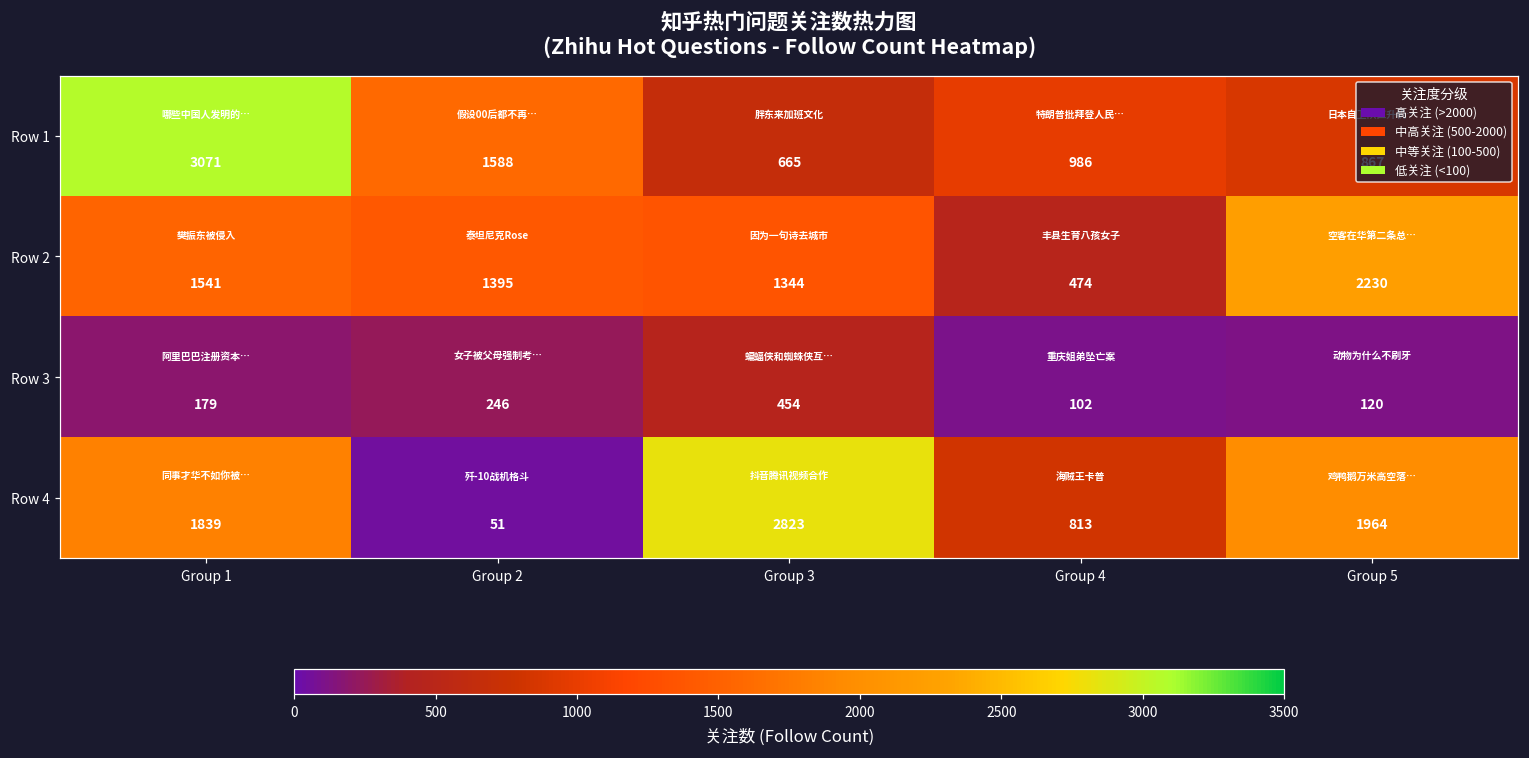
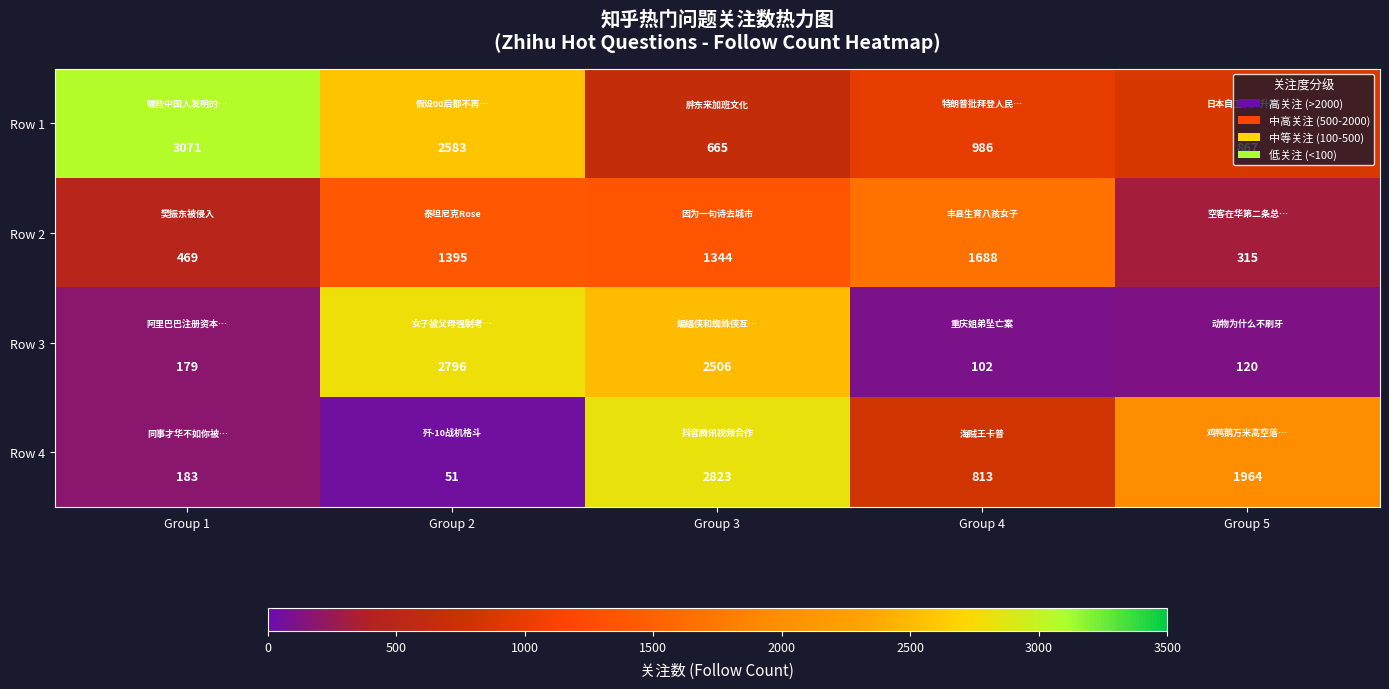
  {
    "Row 1": {
-     "Group 2": 1588
+     "Group 2": 2583
    },
    "Row 2": {
-     "Group 1": 1541,
-     "Group 4": 474,
-     "Group 5": 2230
+     "Group 1": 469,
+     "Group 4": 1688,
+     "Group 5": 315
    },
    "Row 3": {
-     "Group 2": 246,
-     "Group 3": 454
+     "Group 2": 2796,
+     "Group 3": 2506
    },
    "Row 4": {
-     "Group 1": 1839
+     "Group 1": 183
    }
  }
